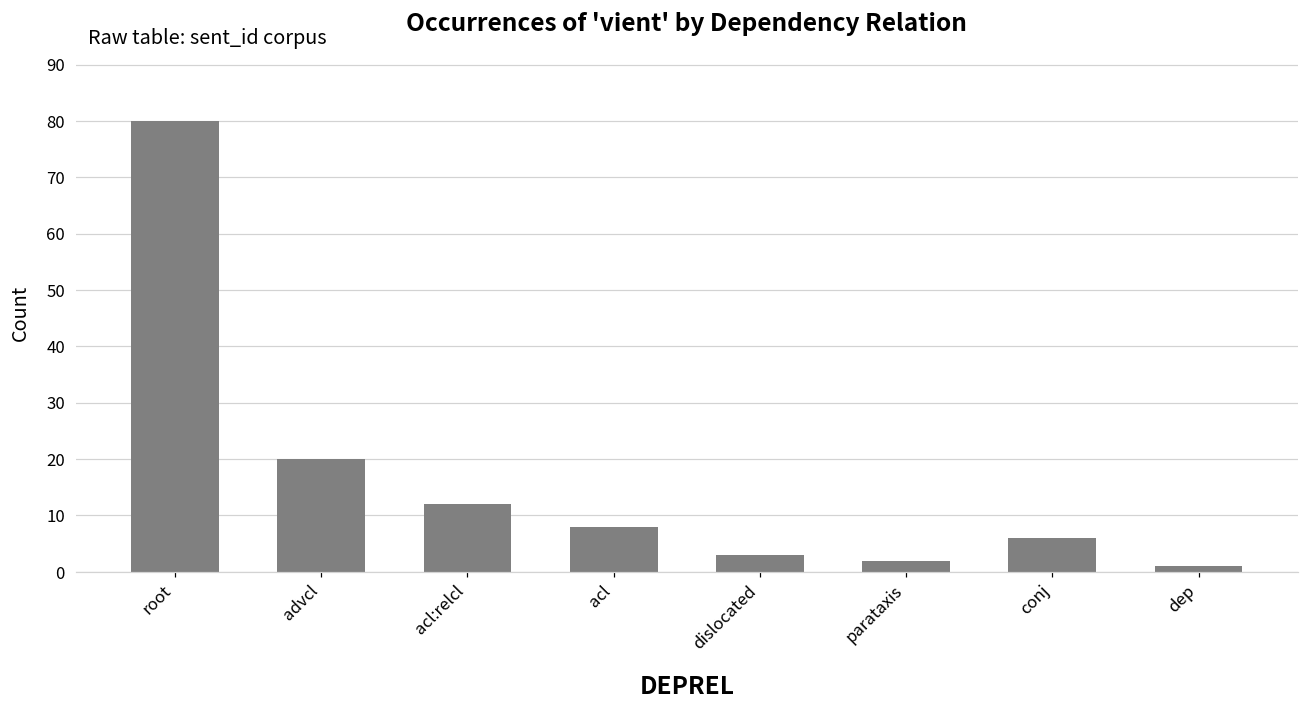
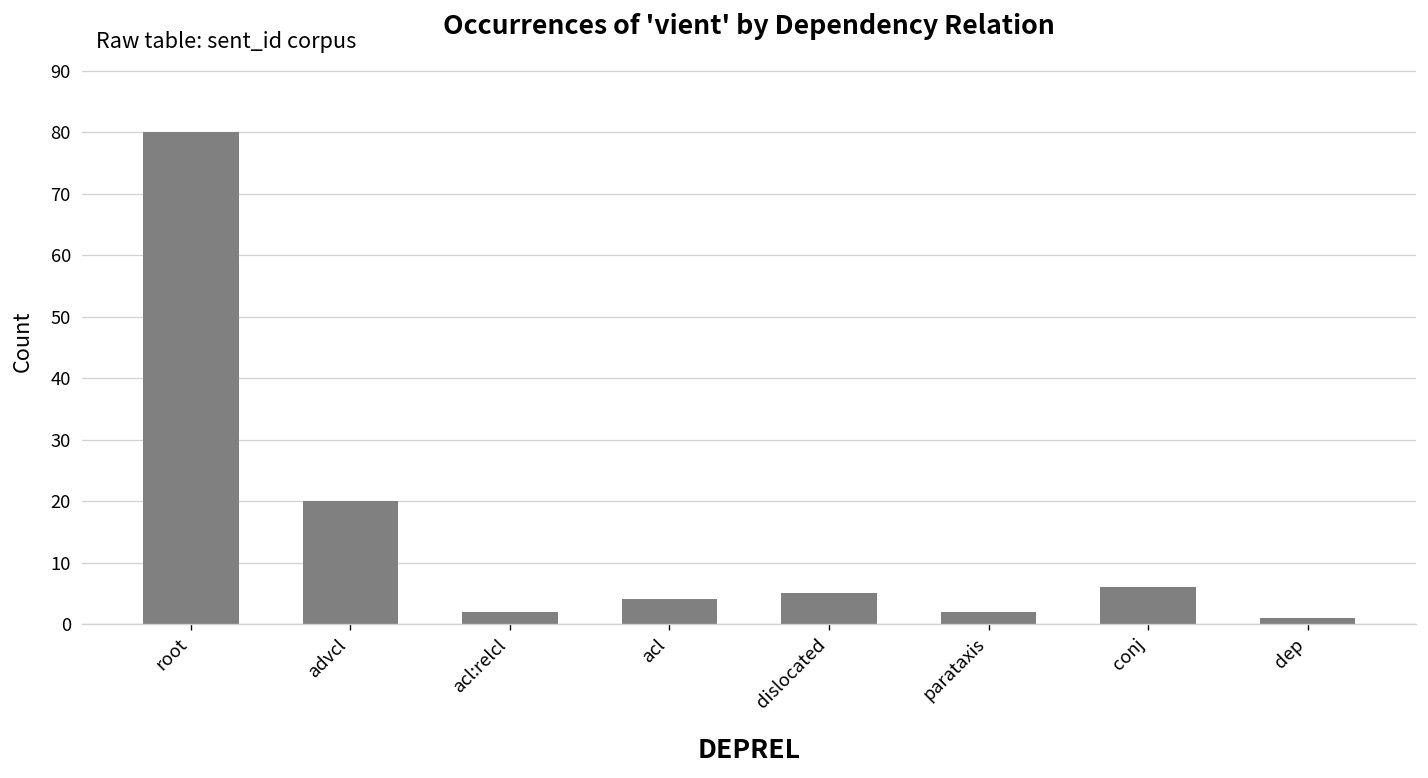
  {
    "root": 80,
    "advcl": 20,
-   "acl:relcl": 12,
-   "acl": 8,
-   "dislocated": 3,
+   "acl:relcl": 2,
+   "acl": 4,
+   "dislocated": 5,
    "parataxis": 2,
    "conj": 6,
    "dep": 1
  }
